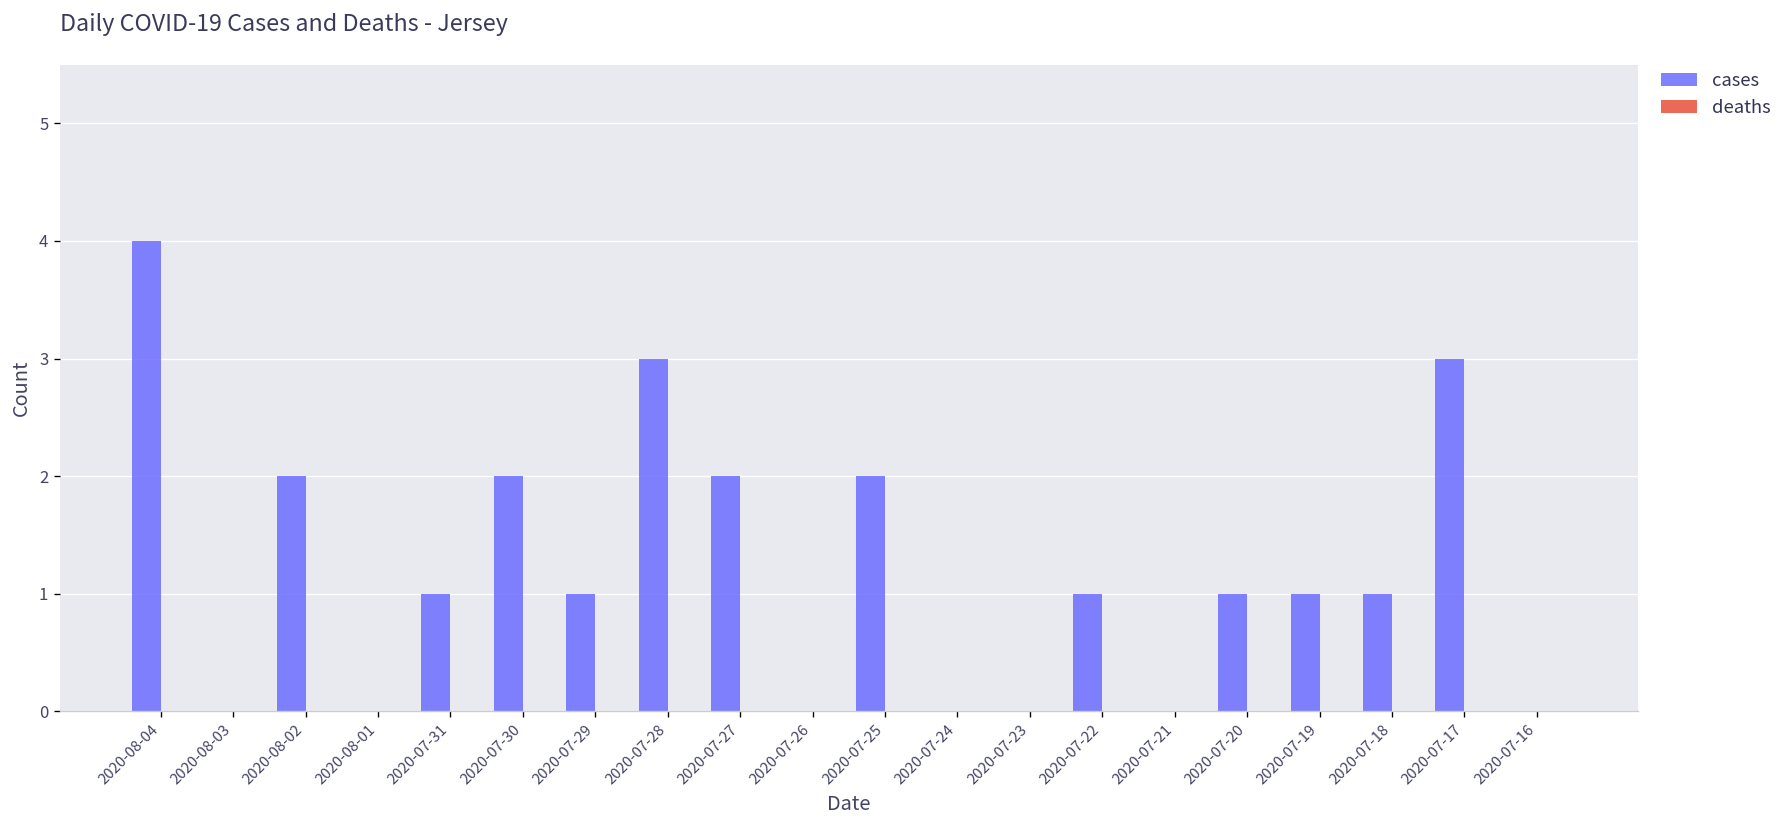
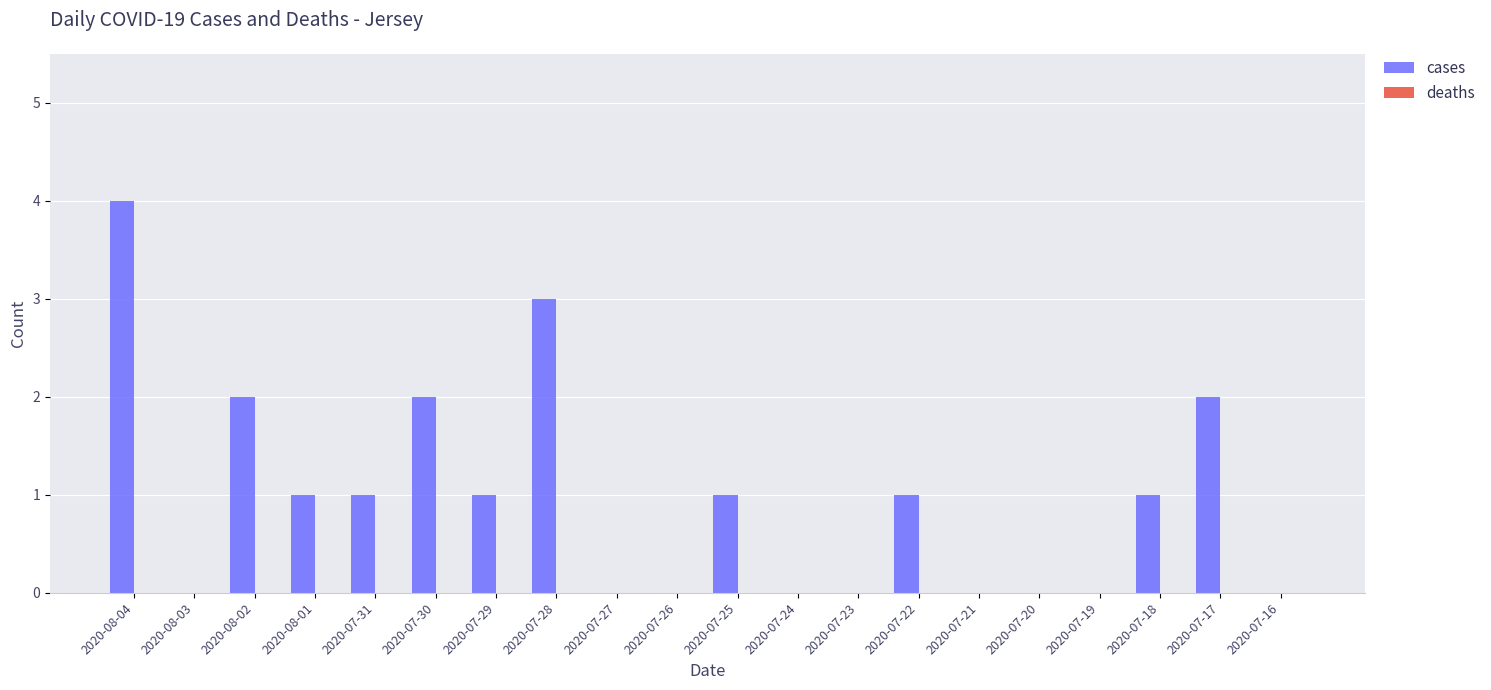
  {
    "cases": {
      "2020-08-04": 4,
      "2020-08-03": 0,
      "2020-08-02": 2,
-     "2020-08-01": 0,
+     "2020-08-01": 1,
      "2020-07-31": 1,
      "2020-07-30": 2,
      "2020-07-29": 1,
      "2020-07-28": 3,
-     "2020-07-27": 2,
+     "2020-07-27": 0,
      "2020-07-26": 0,
-     "2020-07-25": 2,
+     "2020-07-25": 1,
      "2020-07-24": 0,
      "2020-07-23": 0,
      "2020-07-22": 1,
      "2020-07-21": 0,
-     "2020-07-20": 1,
-     "2020-07-19": 1,
+     "2020-07-20": 0,
+     "2020-07-19": 0,
      "2020-07-18": 1,
-     "2020-07-17": 3,
+     "2020-07-17": 2,
      "2020-07-16": 0
    },
    "deaths": {
      "2020-08-04": 0,
      "2020-08-03": 0,
      "2020-08-02": 0,
      "2020-08-01": 0,
      "2020-07-31": 0,
      "2020-07-30": 0,
      "2020-07-29": 0,
      "2020-07-28": 0,
      "2020-07-27": 0,
      "2020-07-26": 0,
      "2020-07-25": 0,
      "2020-07-24": 0,
      "2020-07-23": 0,
      "2020-07-22": 0,
      "2020-07-21": 0,
      "2020-07-20": 0,
      "2020-07-19": 0,
      "2020-07-18": 0,
      "2020-07-17": 0,
      "2020-07-16": 0
    }
  }
